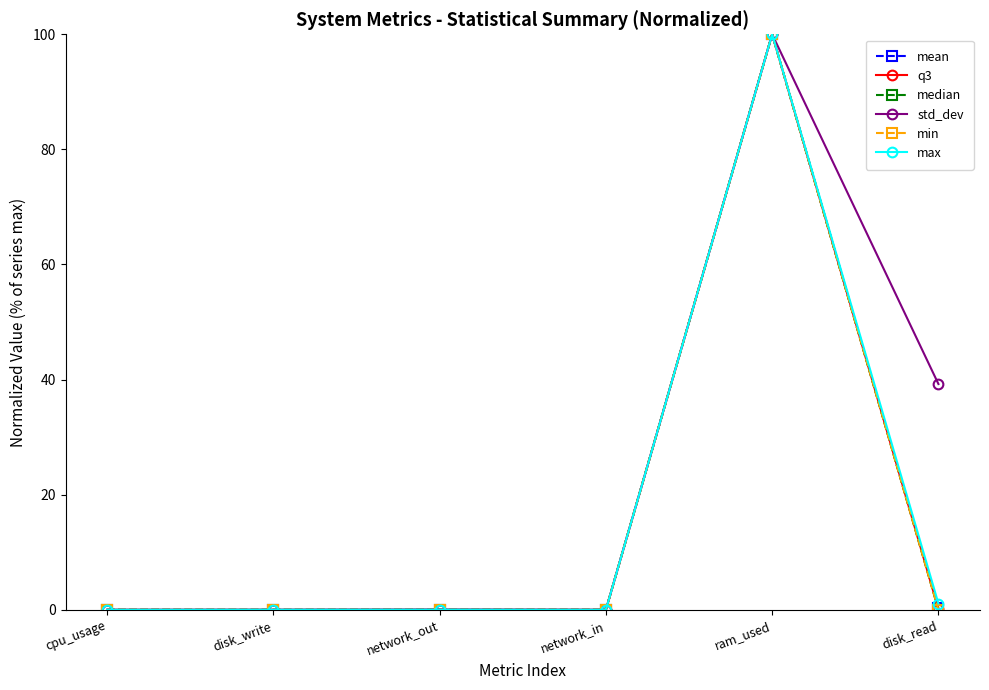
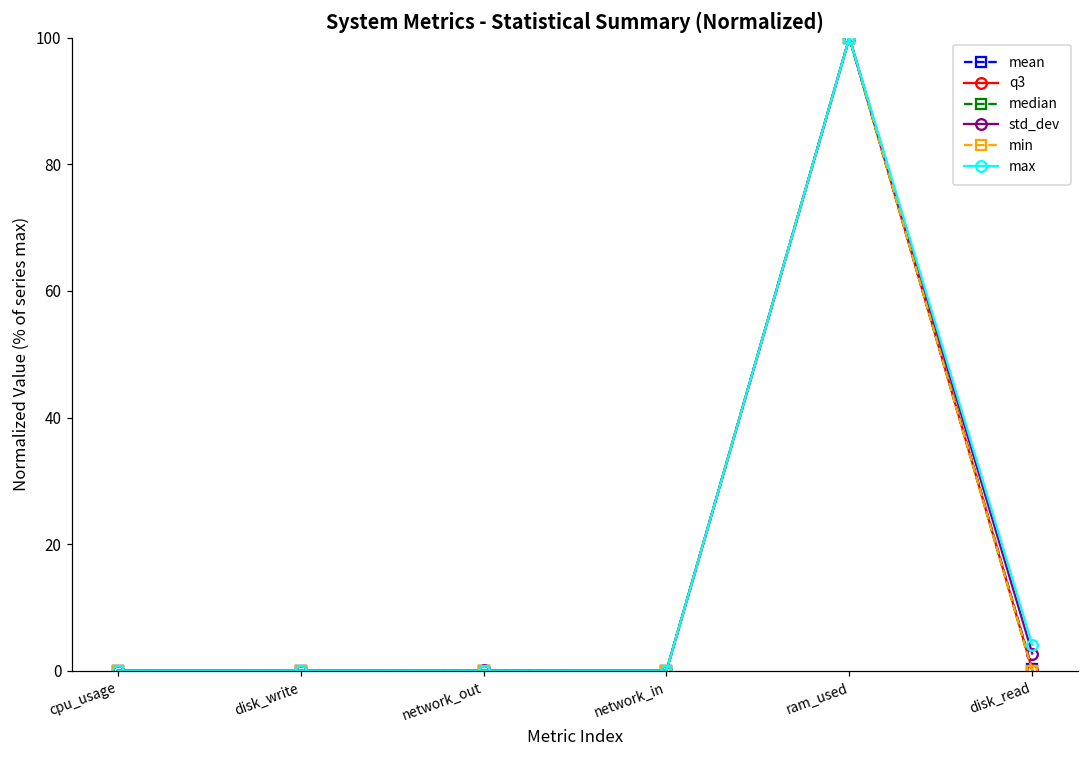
  {
    "std_dev": {
-     "disk_read": 39
+     "disk_read": 3
    },
    "max": {
-     "disk_read": 1
+     "disk_read": 4
    }
  }
